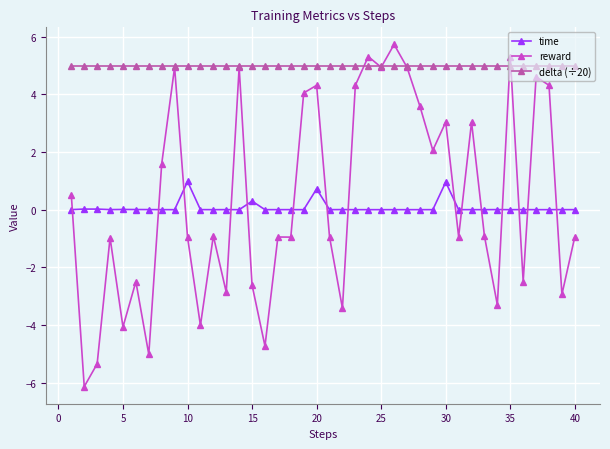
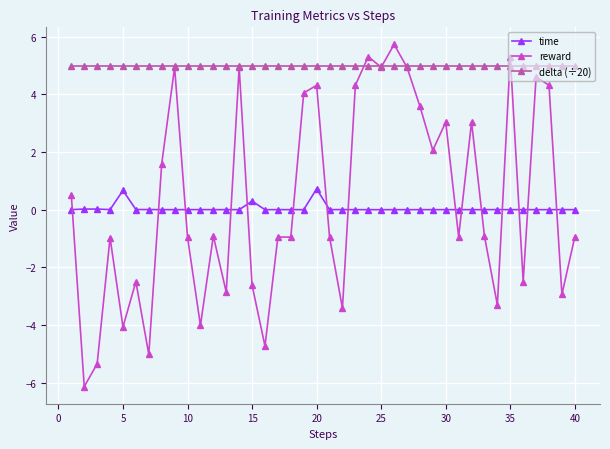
  {
    "time": {
-     "5": 0.0,
-     "10": 1.0,
+     "5": 0.7,
+     "10": 0.0,
      "15": 0.3,
      "20": 0.7,
      "25": 0.0,
-     "30": 1.0,
+     "30": 0.0,
      "35": 0.0,
      "40": 0.0
    }
  }
